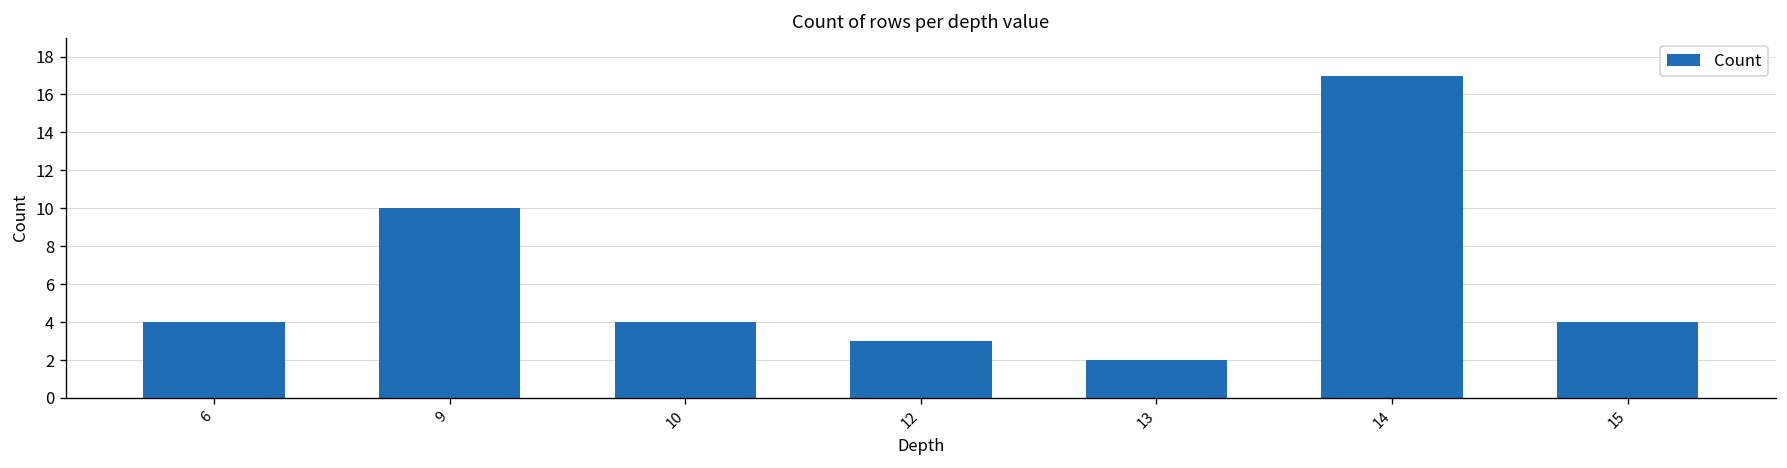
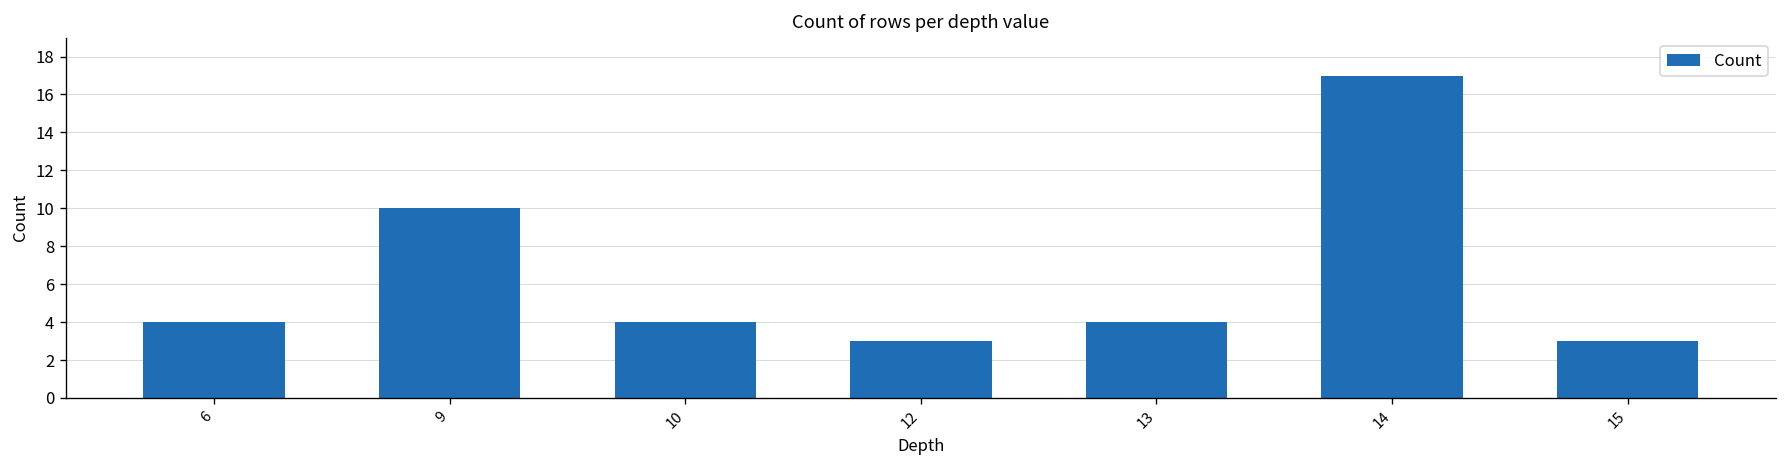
  {
    "6": 4,
    "9": 10,
    "10": 4,
    "12": 3,
-   "13": 2,
+   "13": 4,
    "14": 17,
-   "15": 4
+   "15": 3
  }
